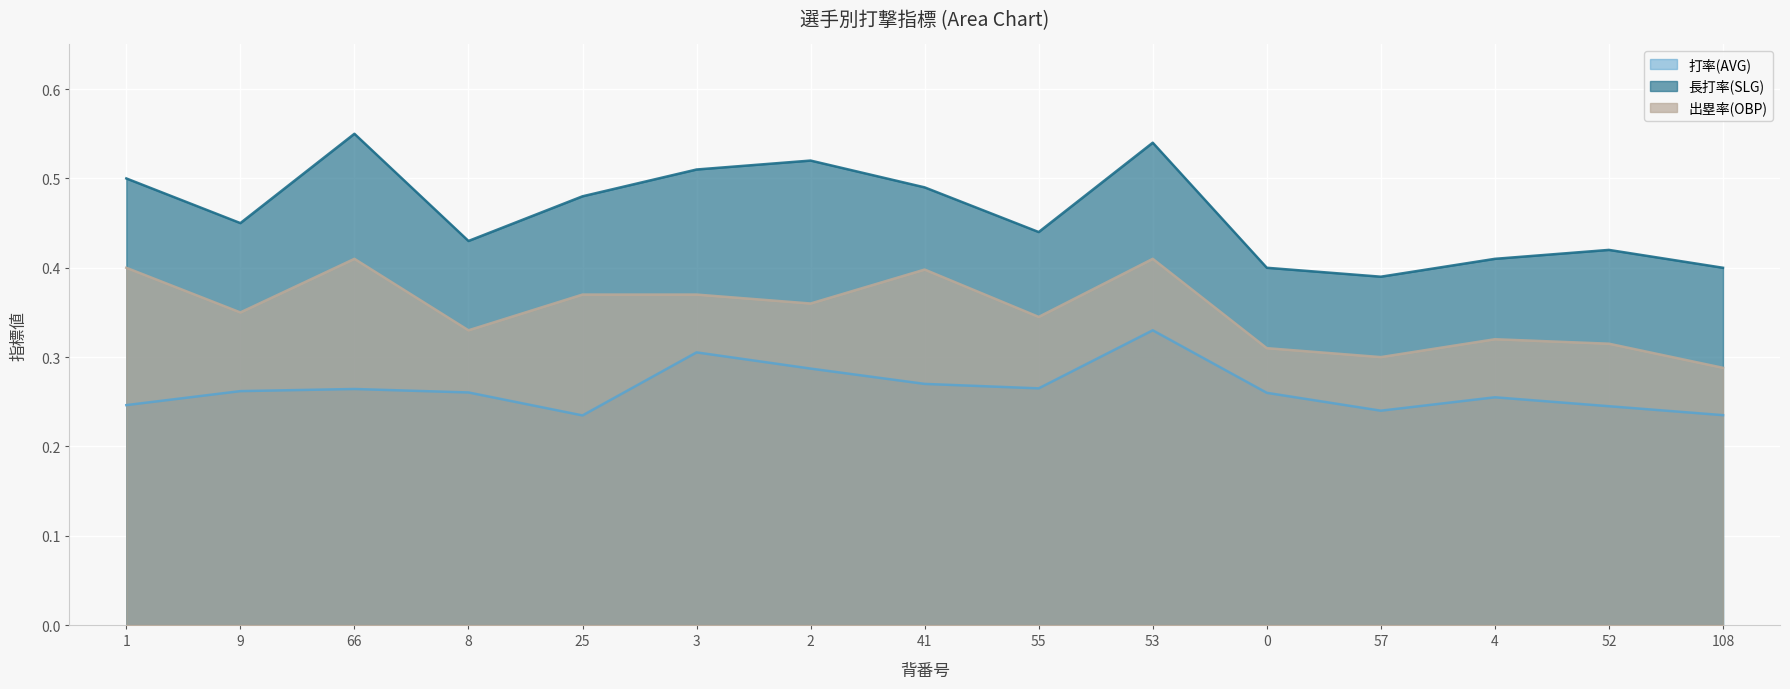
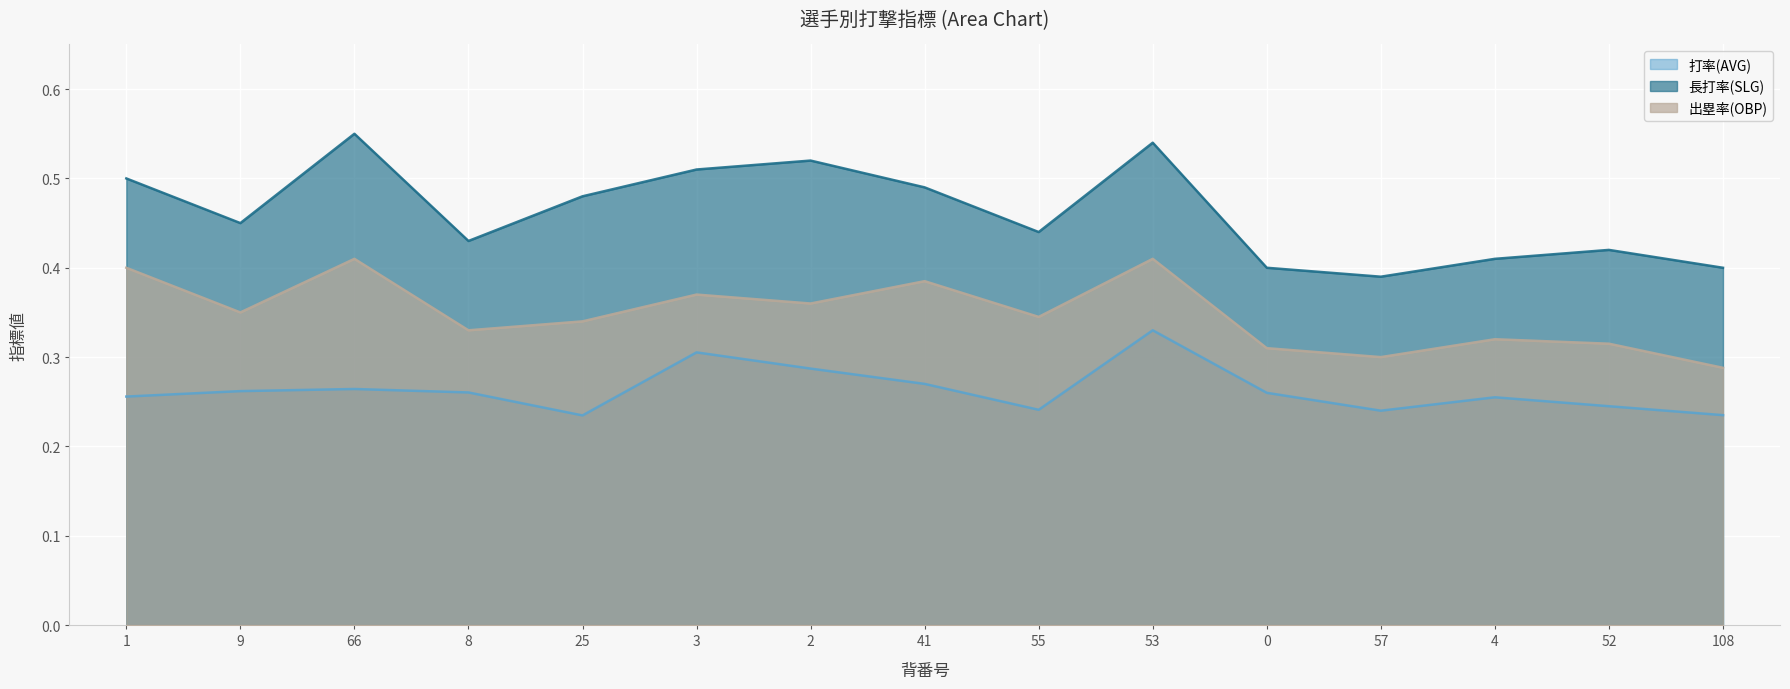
  {
    "打率(AVG)": {
-     "1": 0.25,
+     "1": 0.26,
      "9": 0.26,
      "66": 0.26,
      "8": 0.26,
      "25": 0.23,
      "3": 0.31,
      "2": 0.29,
      "41": 0.27,
-     "55": 0.27,
+     "55": 0.24,
      "53": 0.33,
      "0": 0.26,
      "57": 0.24,
      "4": 0.26,
      "52": 0.25,
      "108": 0.24
    },
    "長打率(SLG)": {
      "1": 0.50,
      "9": 0.45,
      "66": 0.55,
      "8": 0.43,
      "25": 0.48,
      "3": 0.51,
      "2": 0.52,
      "41": 0.49,
      "55": 0.44,
      "53": 0.54,
      "0": 0.40,
      "57": 0.39,
      "4": 0.41,
      "52": 0.42,
      "108": 0.40
    },
    "出塁率(OBP)": {
      "1": 0.40,
      "9": 0.35,
      "66": 0.41,
      "8": 0.33,
-     "25": 0.37,
+     "25": 0.34,
      "3": 0.37,
      "2": 0.36,
-     "41": 0.40,
+     "41": 0.39,
      "55": 0.35,
      "53": 0.41,
      "0": 0.31,
      "57": 0.30,
      "4": 0.32,
      "52": 0.32,
      "108": 0.29
    }
  }
